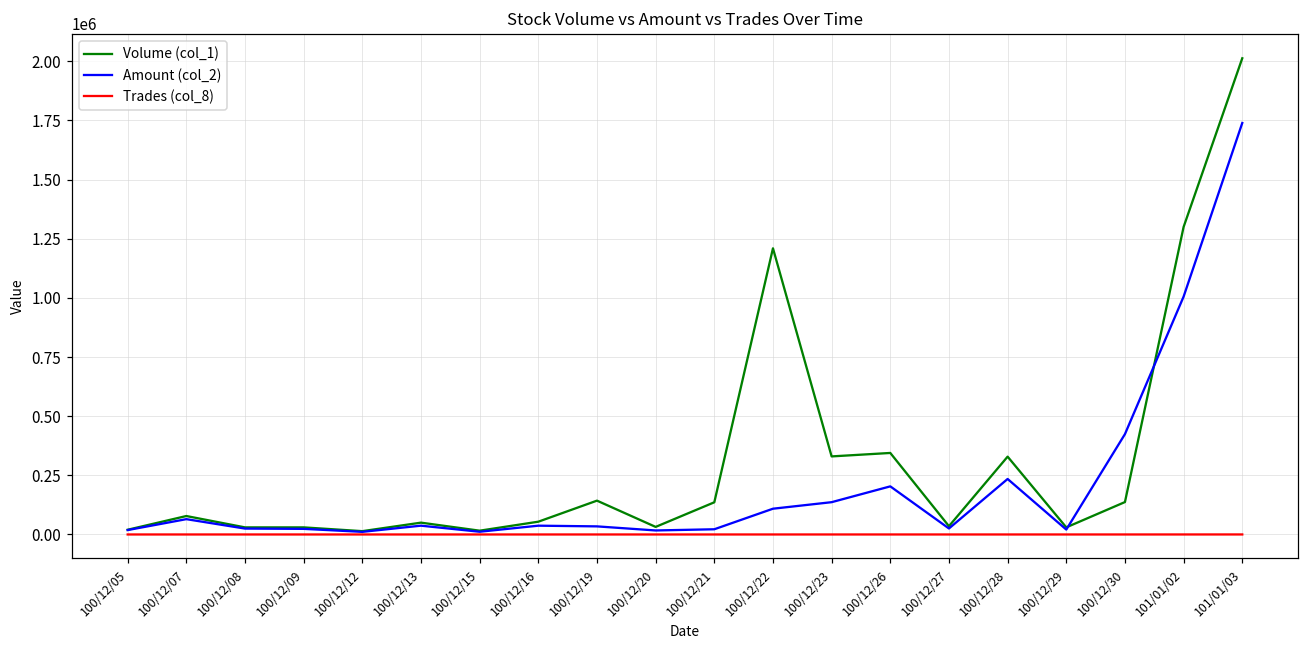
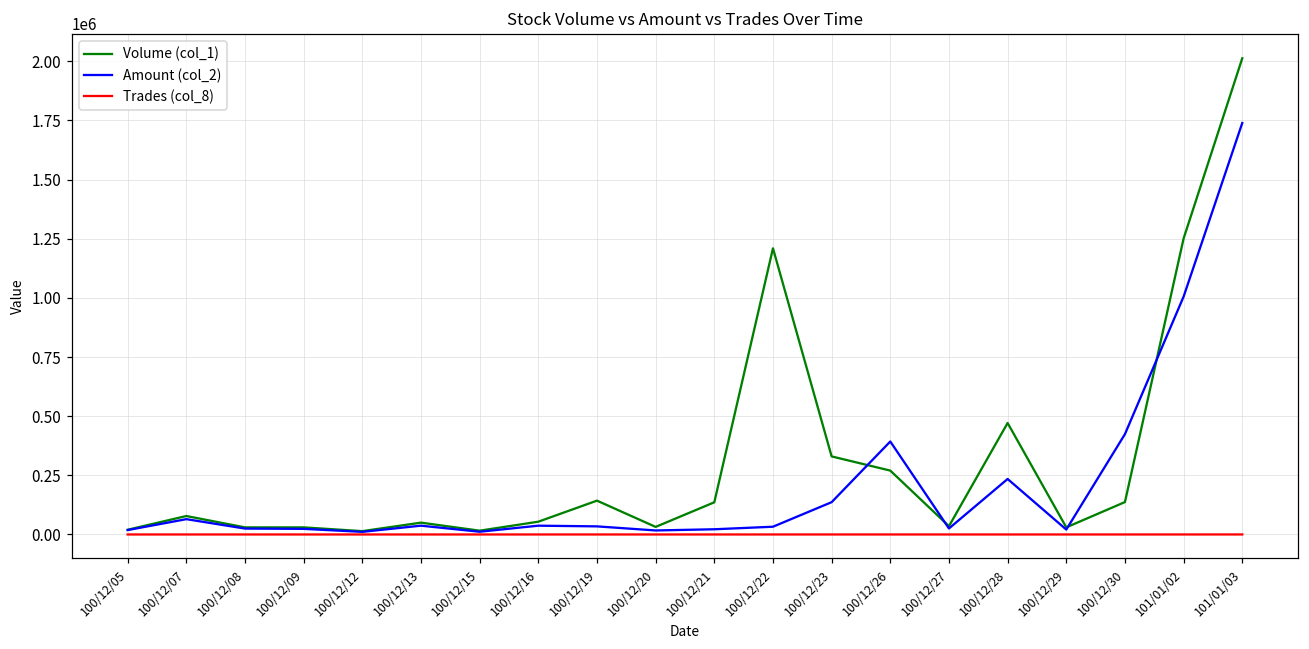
  {
    "Volume (col_1)": {
      "100/12/07": 80000,
      "100/12/13": 50000,
      "100/12/16": 50000,
      "100/12/19": 140000,
      "100/12/20": 30000,
      "100/12/21": 140000,
      "100/12/22": 1210000,
      "100/12/23": 330000,
-     "100/12/26": 340000,
-     "100/12/28": 330000,
+     "100/12/26": 270000,
+     "100/12/28": 470000,
      "100/12/30": 140000,
-     "101/01/02": 1300000,
+     "101/01/02": 1250000,
      "101/01/03": 2010000
    },
    "Amount (col_2)": {
      "100/12/07": 60000,
      "100/12/13": 40000,
      "100/12/16": 40000,
      "100/12/19": 30000,
      "100/12/20": 20000,
      "100/12/21": 20000,
-     "100/12/22": 110000,
+     "100/12/22": 30000,
      "100/12/23": 140000,
-     "100/12/26": 200000,
+     "100/12/26": 390000,
      "100/12/28": 230000,
      "100/12/30": 420000,
      "101/01/02": 1010000,
      "101/01/03": 1740000
    },
    "Trades (col_8)": {
      "100/12/05": 0,
      "100/12/07": 0,
      "100/12/08": 0,
      "100/12/09": 0,
      "100/12/13": 0,
      "100/12/16": 0,
      "100/12/19": 0,
      "100/12/20": 0,
      "100/12/21": 0,
      "100/12/22": 0,
      "100/12/23": 0,
      "100/12/26": 0,
      "100/12/27": 0,
      "100/12/28": 0,
      "100/12/29": 0,
      "100/12/30": 0,
      "101/01/02": 0,
      "101/01/03": 0
    }
  }
